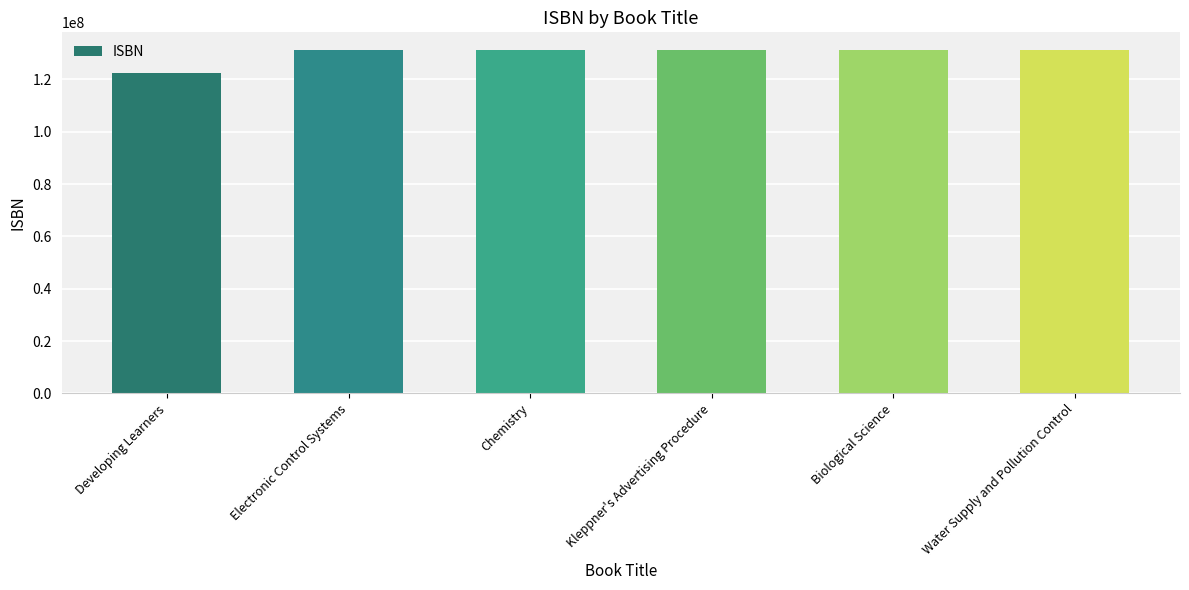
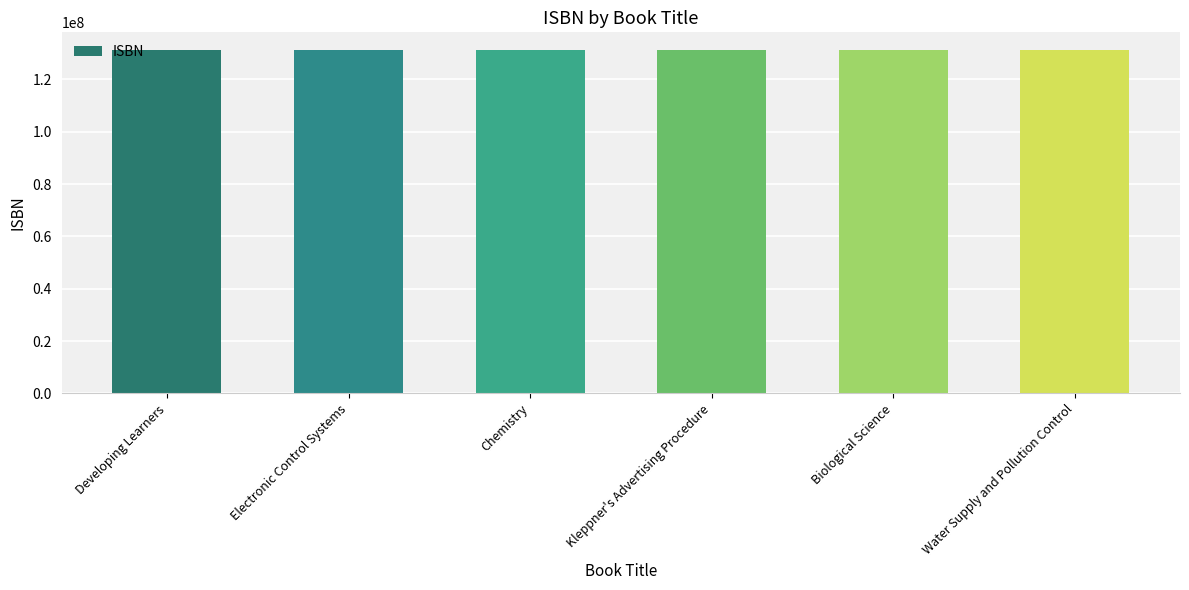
  {
-   "Developing Learners": 122000000,
+   "Developing Learners": 131000000,
    "Electronic Control Systems": 131000000,
    "Chemistry": 131000000,
    "Kleppner's Advertising Procedure": 131000000,
    "Biological Science": 131000000,
    "Water Supply and Pollution Control": 131000000
  }
